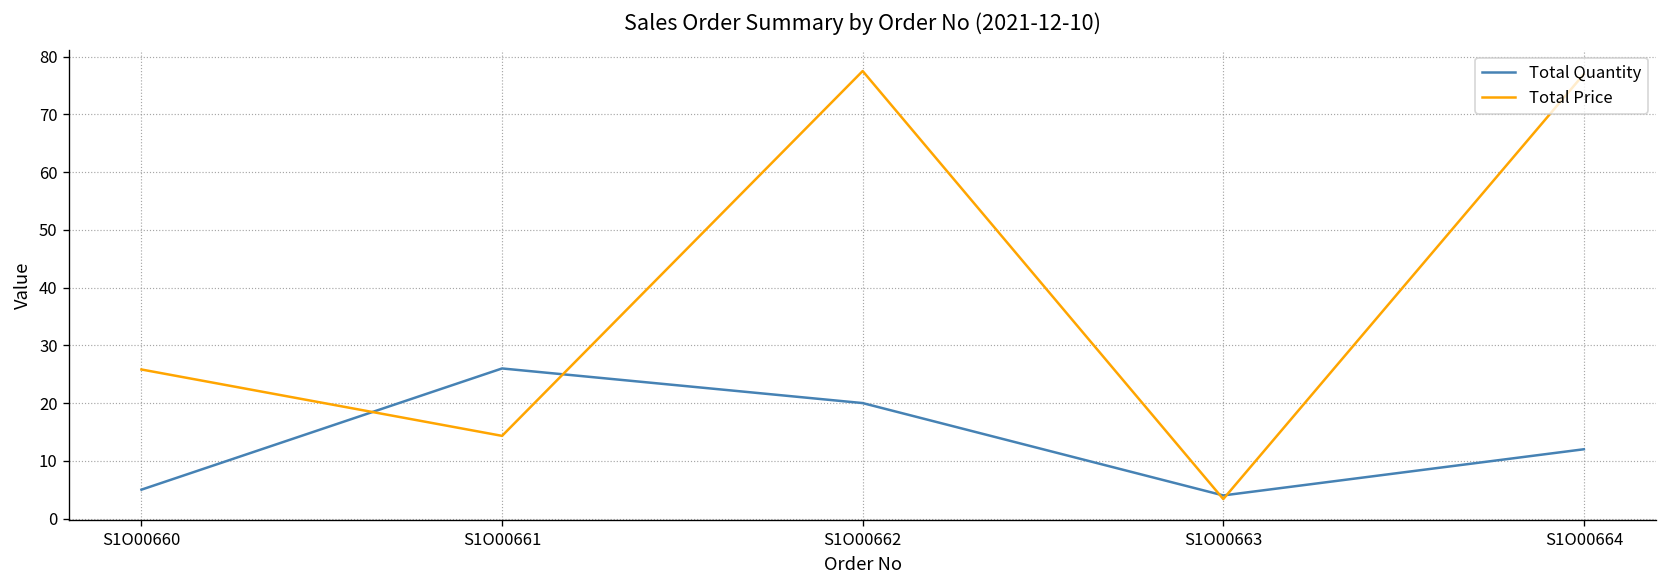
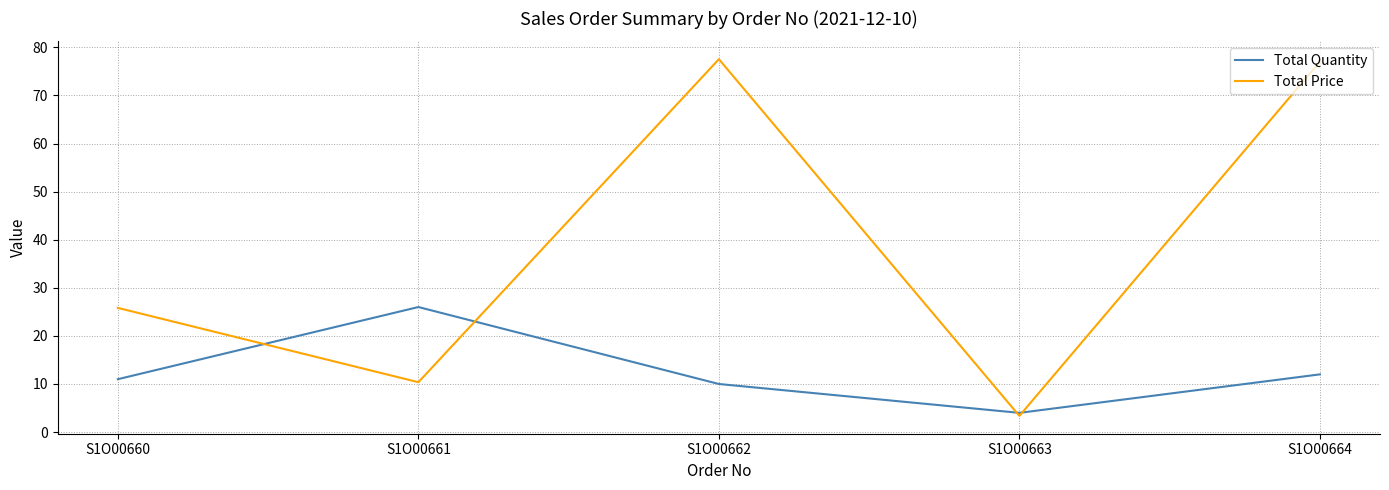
  {
    "Total Quantity": {
-     "S1O00660": 5,
+     "S1O00660": 11,
      "S1O00661": 26,
-     "S1O00662": 20,
+     "S1O00662": 10,
      "S1O00663": 4,
      "S1O00664": 12
    },
    "Total Price": {
      "S1O00660": 26,
-     "S1O00661": 14,
+     "S1O00661": 10,
      "S1O00662": 78,
      "S1O00663": 3
    }
  }
